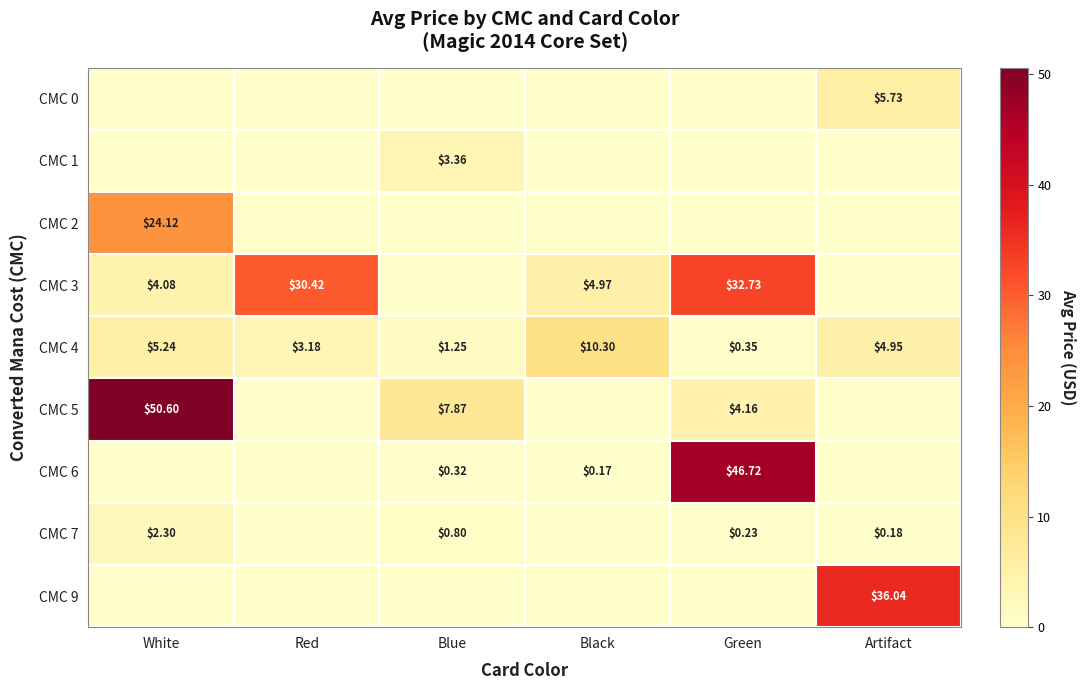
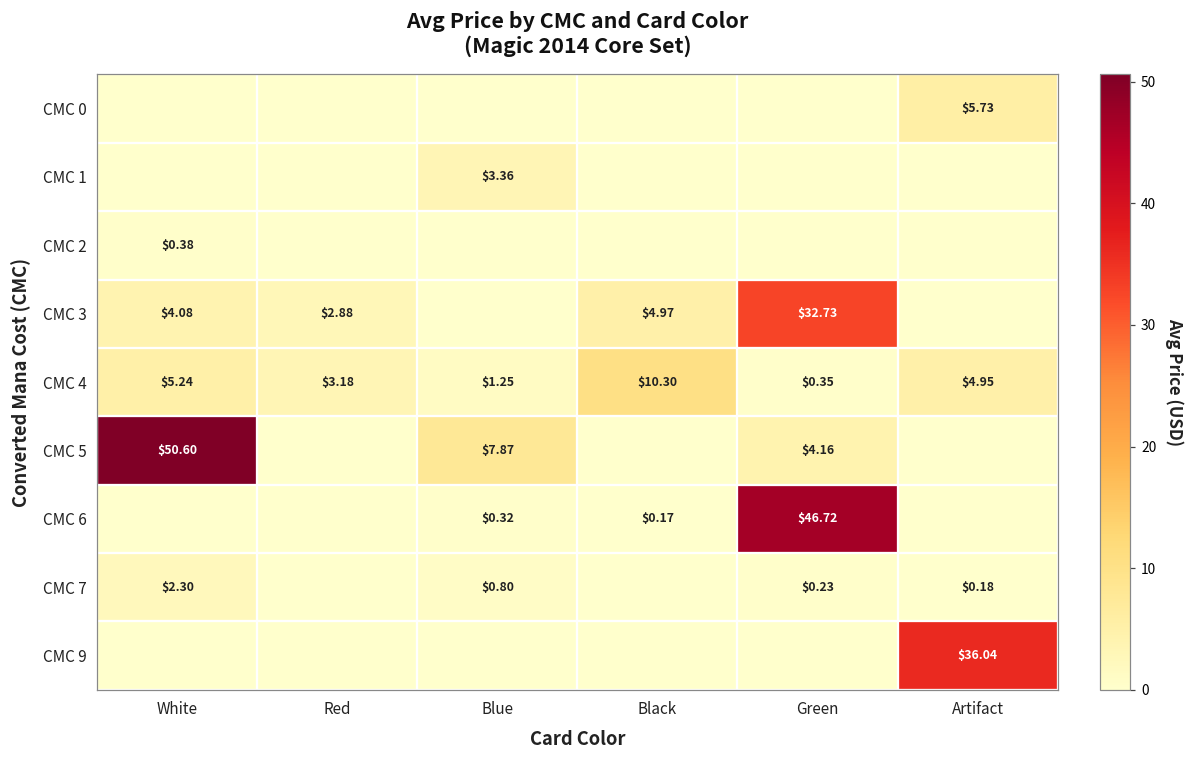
  {
    "CMC 0": {
      "Artifact": "$5.73"
    },
    "CMC 1": {
      "Blue": "$3.36"
    },
    "CMC 2": {
-     "White": "$24.12"
+     "White": "$0.38"
    },
    "CMC 3": {
      "White": "$4.08",
-     "Red": "$30.42",
+     "Red": "$2.88",
      "Black": "$4.97",
      "Green": "$32.73"
    },
    "CMC 4": {
      "White": "$5.24",
      "Red": "$3.18",
      "Blue": "$1.25",
      "Black": "$10.30",
      "Green": "$0.35",
      "Artifact": "$4.95"
    },
    "CMC 5": {
      "White": "$50.60",
      "Blue": "$7.87",
      "Green": "$4.16"
    },
    "CMC 6": {
      "Blue": "$0.32",
      "Black": "$0.17",
      "Green": "$46.72"
    },
    "CMC 7": {
      "White": "$2.30",
      "Blue": "$0.80",
      "Green": "$0.23",
      "Artifact": "$0.18"
    },
    "CMC 9": {
      "Artifact": "$36.04"
    }
  }
